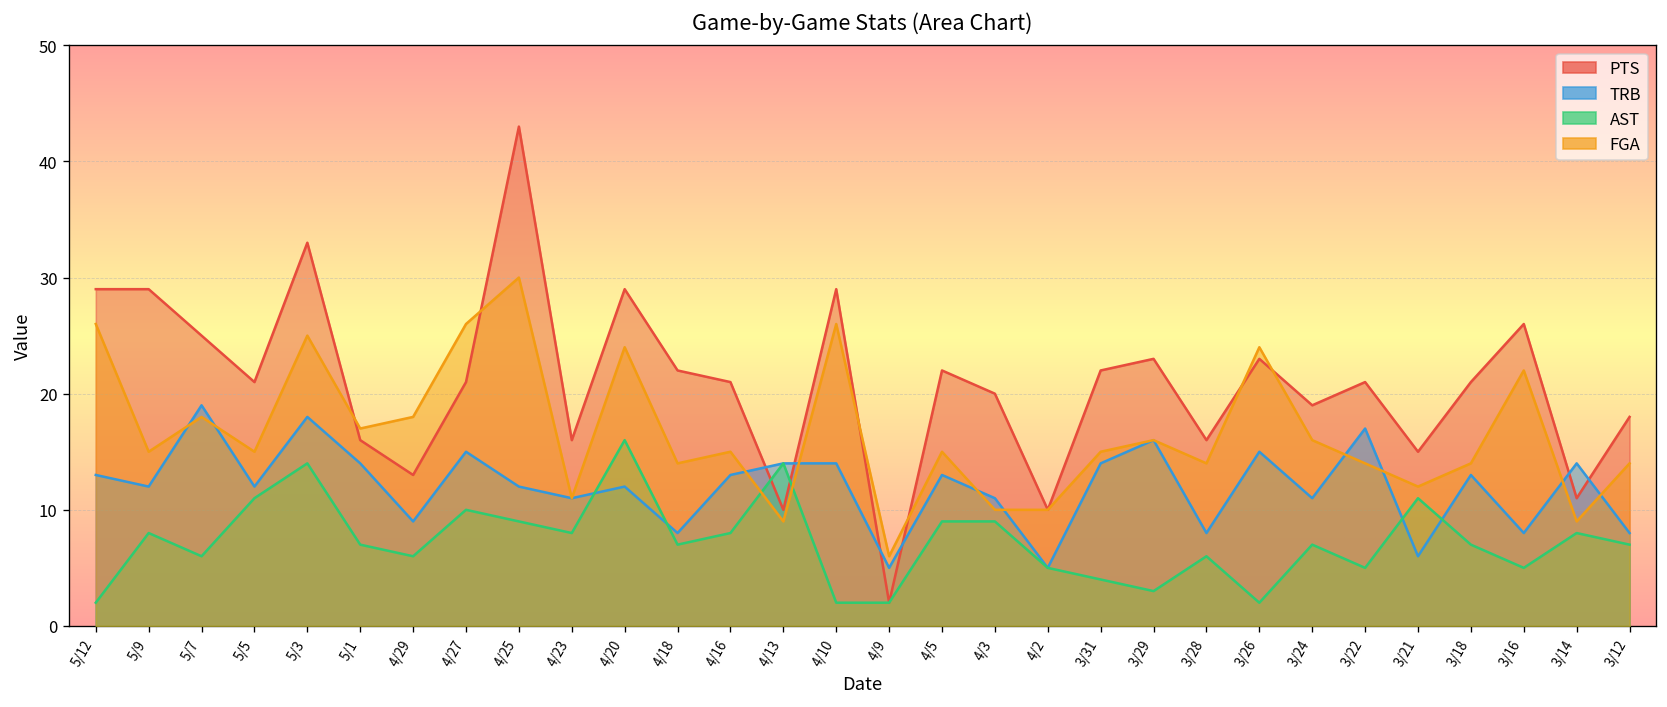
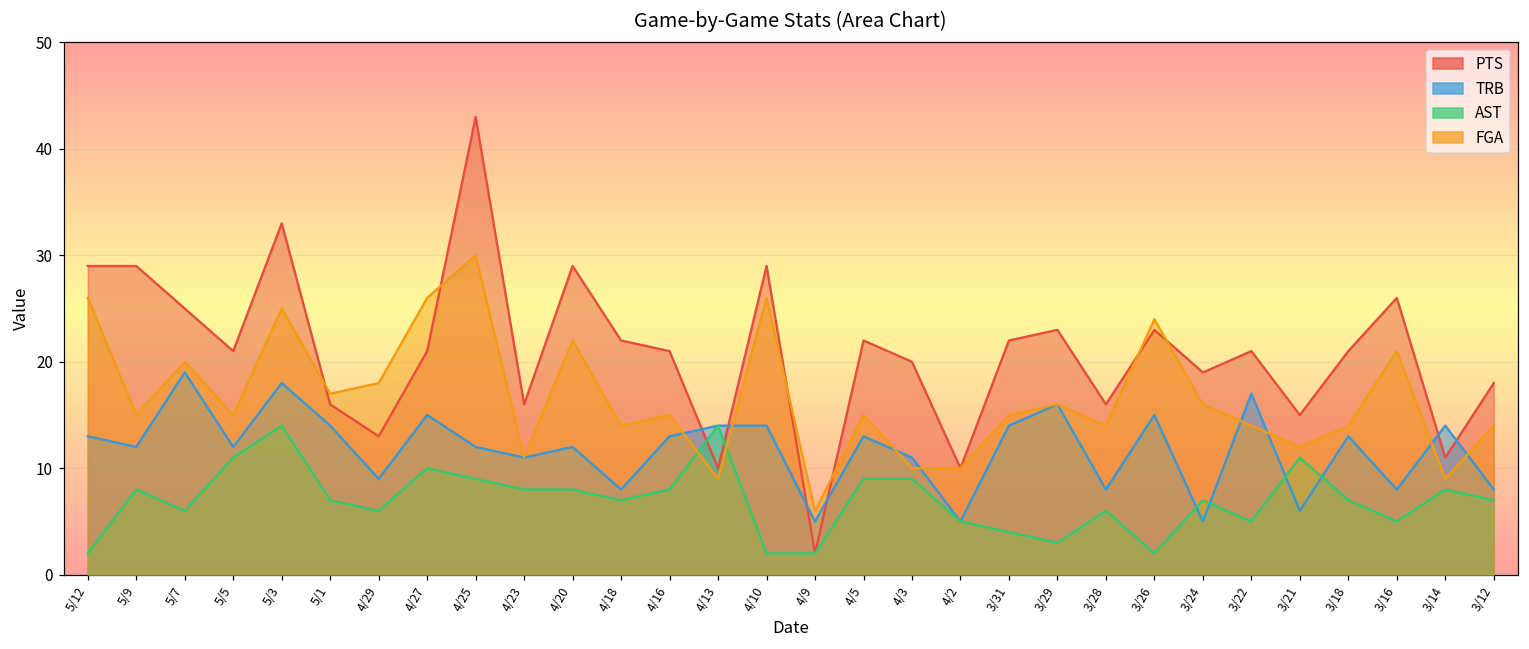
  {
    "PTS": {
      "5/12": 29,
      "5/9": 29,
      "5/7": 25,
      "5/5": 21,
      "5/3": 33,
      "5/1": 16,
      "4/29": 13,
      "4/27": 21,
      "4/25": 43,
      "4/23": 16,
      "4/20": 29,
      "4/18": 22,
      "4/16": 21,
      "4/13": 10,
      "4/10": 29,
      "4/5": 22,
      "4/3": 20,
      "3/31": 22,
      "3/29": 23,
      "3/28": 16,
      "3/26": 23,
      "3/24": 19,
      "3/22": 21,
      "3/21": 15,
      "3/18": 21,
      "3/16": 26,
      "3/14": 11,
      "3/12": 18
    },
    "TRB": {
      "5/12": 13,
      "5/9": 12,
      "5/7": 19,
      "5/5": 12,
      "5/3": 18,
      "5/1": 14,
      "4/29": 9,
      "4/27": 15,
      "4/25": 12,
      "4/20": 12,
      "4/18": 8,
      "4/16": 13,
      "4/10": 14,
      "4/9": 5,
      "4/5": 13,
      "4/3": 11,
      "3/31": 14,
      "3/28": 8,
      "3/26": 15,
-     "3/24": 11,
+     "3/24": 5,
      "3/22": 17,
      "3/21": 6,
      "3/18": 13,
      "3/16": 8,
      "3/14": 14,
      "3/12": 8
    },
    "AST": {
      "5/12": 2,
      "5/9": 8,
      "5/7": 6,
      "5/5": 11,
      "5/3": 14,
      "5/1": 7,
      "4/29": 6,
      "4/27": 10,
      "4/25": 9,
      "4/23": 8,
-     "4/20": 16,
+     "4/20": 8,
      "4/18": 7,
      "4/16": 8,
      "4/10": 2,
      "4/5": 9,
      "4/3": 9,
      "3/31": 4,
      "3/29": 3,
      "3/28": 6,
      "3/26": 2,
      "3/24": 7,
      "3/22": 5,
      "3/21": 11,
      "3/18": 7,
      "3/16": 5,
      "3/14": 8,
      "3/12": 7
    },
    "FGA": {
      "5/12": 26,
      "5/9": 15,
-     "5/7": 18,
+     "5/7": 20,
      "5/5": 15,
      "5/3": 25,
      "5/1": 17,
      "4/29": 18,
      "4/27": 26,
      "4/25": 30,
-     "4/20": 24,
+     "4/20": 22,
      "4/18": 14,
      "4/16": 15,
      "4/13": 9,
      "4/10": 26,
      "4/9": 6,
      "4/5": 15,
      "4/3": 10,
      "3/31": 15,
      "3/28": 14,
      "3/26": 24,
      "3/24": 16,
      "3/22": 14,
      "3/21": 12,
      "3/18": 14,
-     "3/16": 22,
+     "3/16": 21,
      "3/14": 9,
      "3/12": 14
    }
  }
